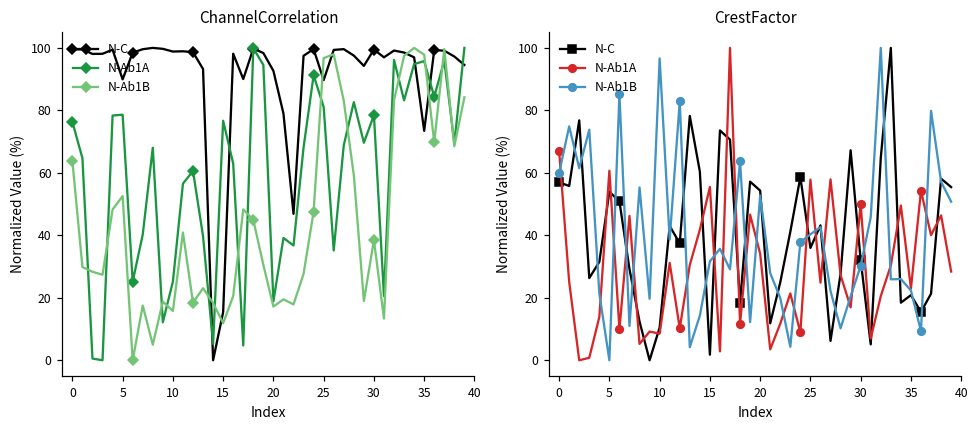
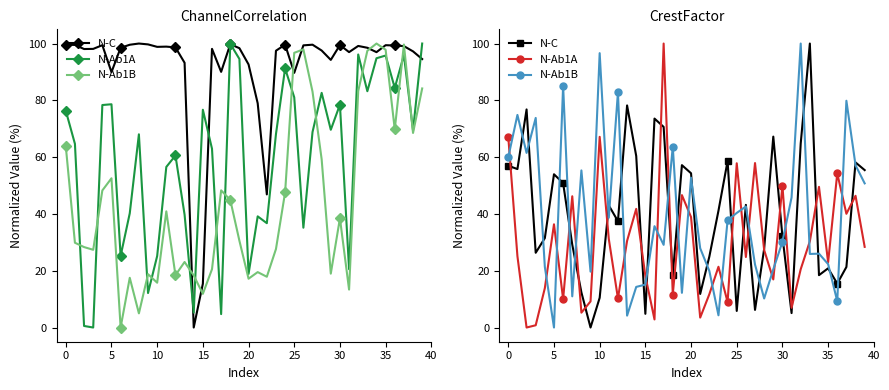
  {
    "ChannelCorrelation": {
      "N-C": {
        "0": 100,
        "5": 90,
        "10": 99,
        "15": 15,
        "20": 93,
        "25": 90,
        "30": 99,
-       "35": 73
+       "35": 99
      }
    },
    "CrestFactor": {
      "N-C": {
        "0": 57,
        "5": 54,
        "10": 10,
-       "15": 2,
+       "15": 5,
        "20": 54,
-       "25": 36,
+       "25": 6,
        "30": 32,
        "35": 21
      },
      "N-Ab1A": {
        "0": 67,
-       "5": 61,
-       "10": 9,
-       "15": 55,
-       "20": 34,
+       "5": 36,
+       "10": 67,
+       "15": 18,
+       "20": 39,
        "25": 58,
        "30": 50
      },
      "N-Ab1B": {
        "0": 60,
        "5": 0,
        "10": 97,
-       "15": 32,
+       "15": 15,
        "20": 53,
        "25": 40,
        "30": 30
      }
    }
  }
